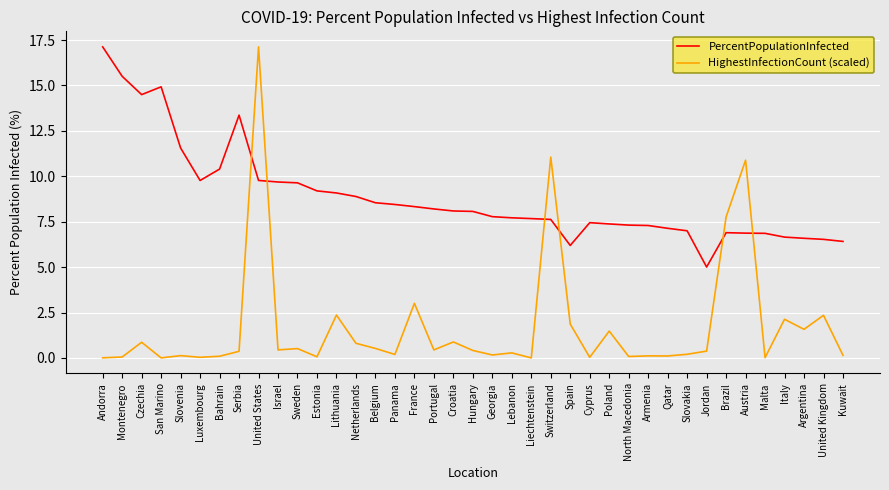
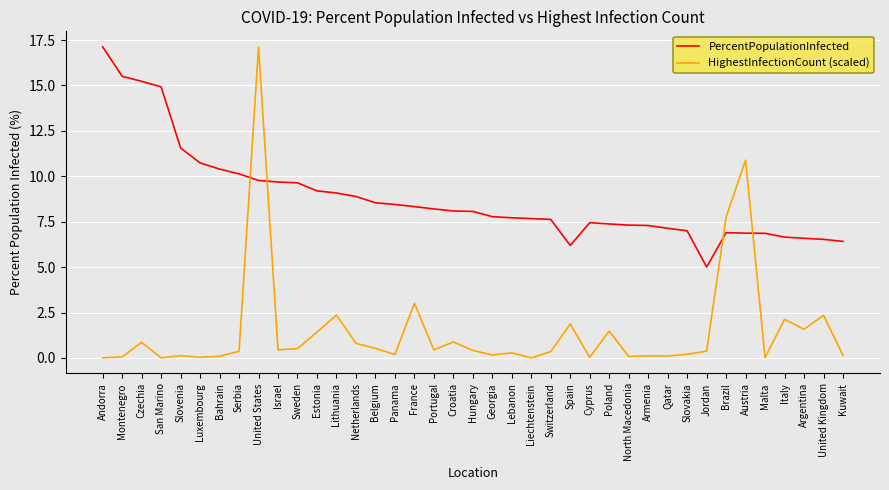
  {
    "PercentPopulationInfected": {
      "Andorra": 17.1,
      "Montenegro": 15.5,
-     "Czechia": 14.5,
+     "Czechia": 15.2,
      "San Marino": 14.9,
      "Slovenia": 11.6,
-     "Luxembourg": 9.8,
+     "Luxembourg": 10.7,
      "Bahrain": 10.4,
-     "Serbia": 13.4,
+     "Serbia": 10.1,
      "United States": 9.8,
      "Israel": 9.7,
      "Sweden": 9.6,
      "Estonia": 9.2,
      "Lithuania": 9.1,
      "Netherlands": 8.9,
      "Belgium": 8.5,
      "Panama": 8.4,
      "France": 8.3,
      "Portugal": 8.2,
      "Croatia": 8.1,
      "Hungary": 8.1,
      "Georgia": 7.8,
      "Lebanon": 7.7,
      "Liechtenstein": 7.7,
      "Switzerland": 7.6,
      "Spain": 6.2,
      "Cyprus": 7.4,
      "Poland": 7.4,
      "North Macedonia": 7.3,
      "Armenia": 7.3,
      "Qatar": 7.1,
      "Slovakia": 7.0,
      "Jordan": 5.0,
      "Brazil": 6.9,
      "Austria": 6.9,
      "Malta": 6.9,
      "Italy": 6.7,
      "Argentina": 6.6,
      "United Kingdom": 6.5,
      "Kuwait": 6.4
    },
    "HighestInfectionCount (scaled)": {
      "Andorra": 0.0,
      "Montenegro": 0.1,
      "Czechia": 0.9,
      "San Marino": 0.0,
      "Slovenia": 0.1,
      "Luxembourg": 0.0,
      "Bahrain": 0.1,
      "Serbia": 0.4,
      "United States": 17.1,
      "Israel": 0.4,
      "Sweden": 0.5,
-     "Estonia": 0.1,
+     "Estonia": 1.4,
      "Lithuania": 2.4,
      "Netherlands": 0.8,
      "Belgium": 0.5,
      "Panama": 0.2,
      "France": 3.0,
      "Portugal": 0.4,
      "Croatia": 0.9,
      "Hungary": 0.4,
      "Georgia": 0.2,
      "Lebanon": 0.3,
      "Liechtenstein": 0.0,
-     "Switzerland": 11.1,
+     "Switzerland": 0.3,
      "Spain": 1.9,
      "Cyprus": 0.0,
      "Poland": 1.5,
      "North Macedonia": 0.1,
      "Armenia": 0.1,
      "Qatar": 0.1,
      "Slovakia": 0.2,
      "Jordan": 0.4,
      "Brazil": 7.8,
      "Austria": 10.9,
      "Malta": 0.0,
      "Italy": 2.1,
      "Argentina": 1.6,
      "United Kingdom": 2.3,
      "Kuwait": 0.1
    }
  }
